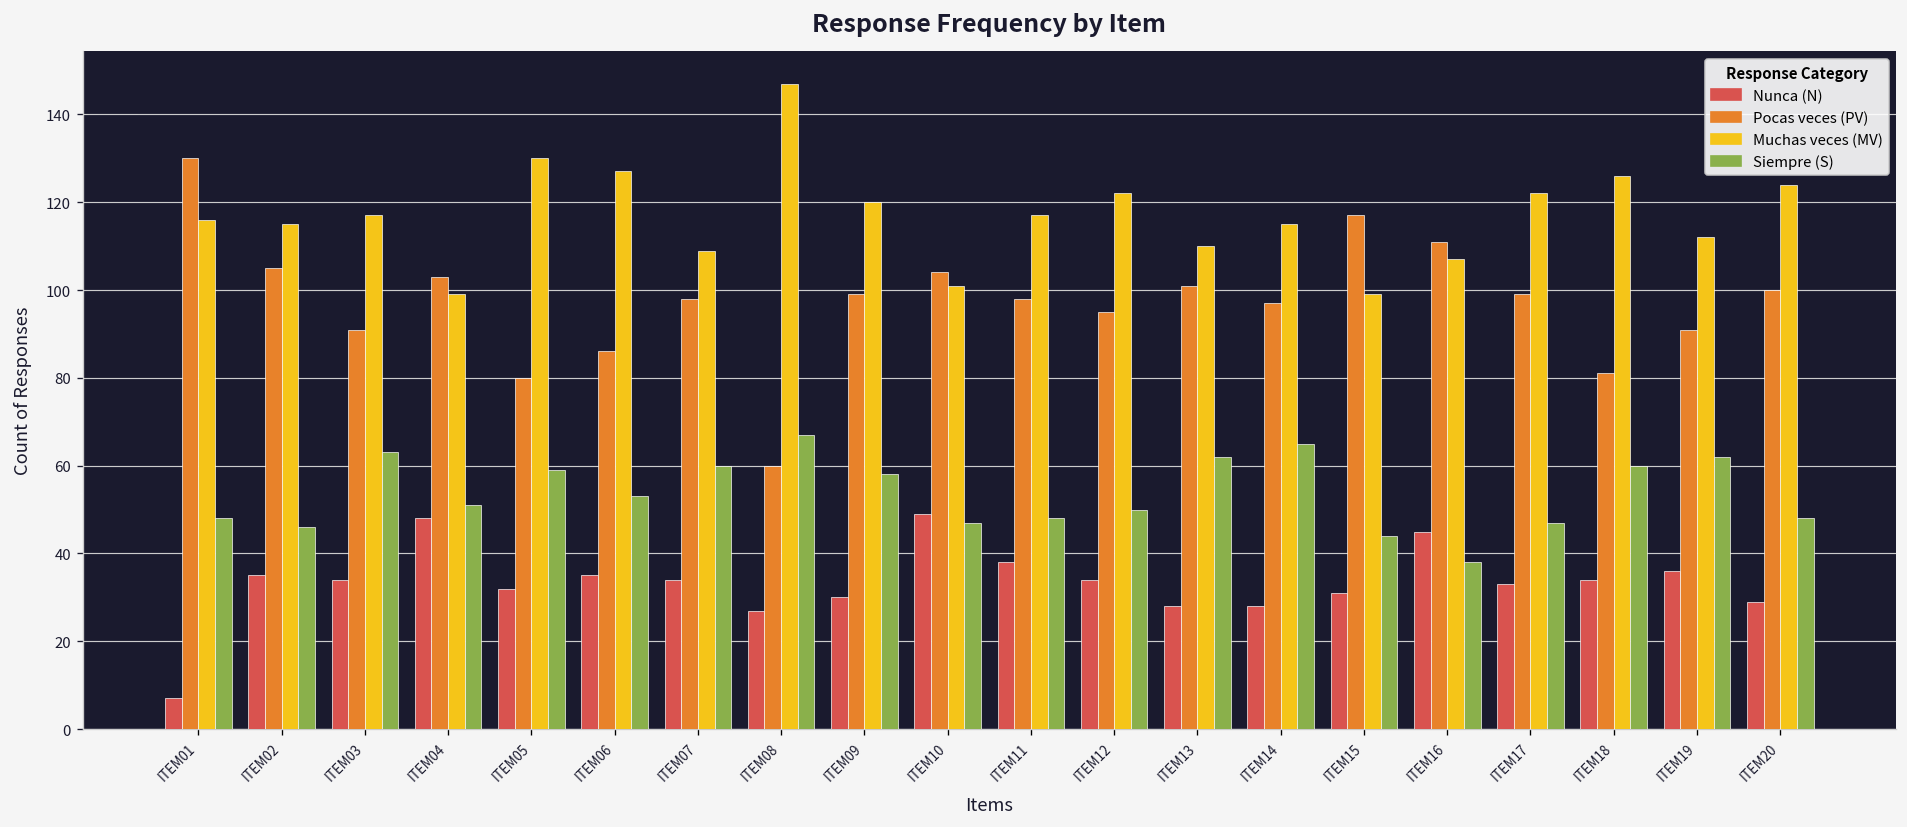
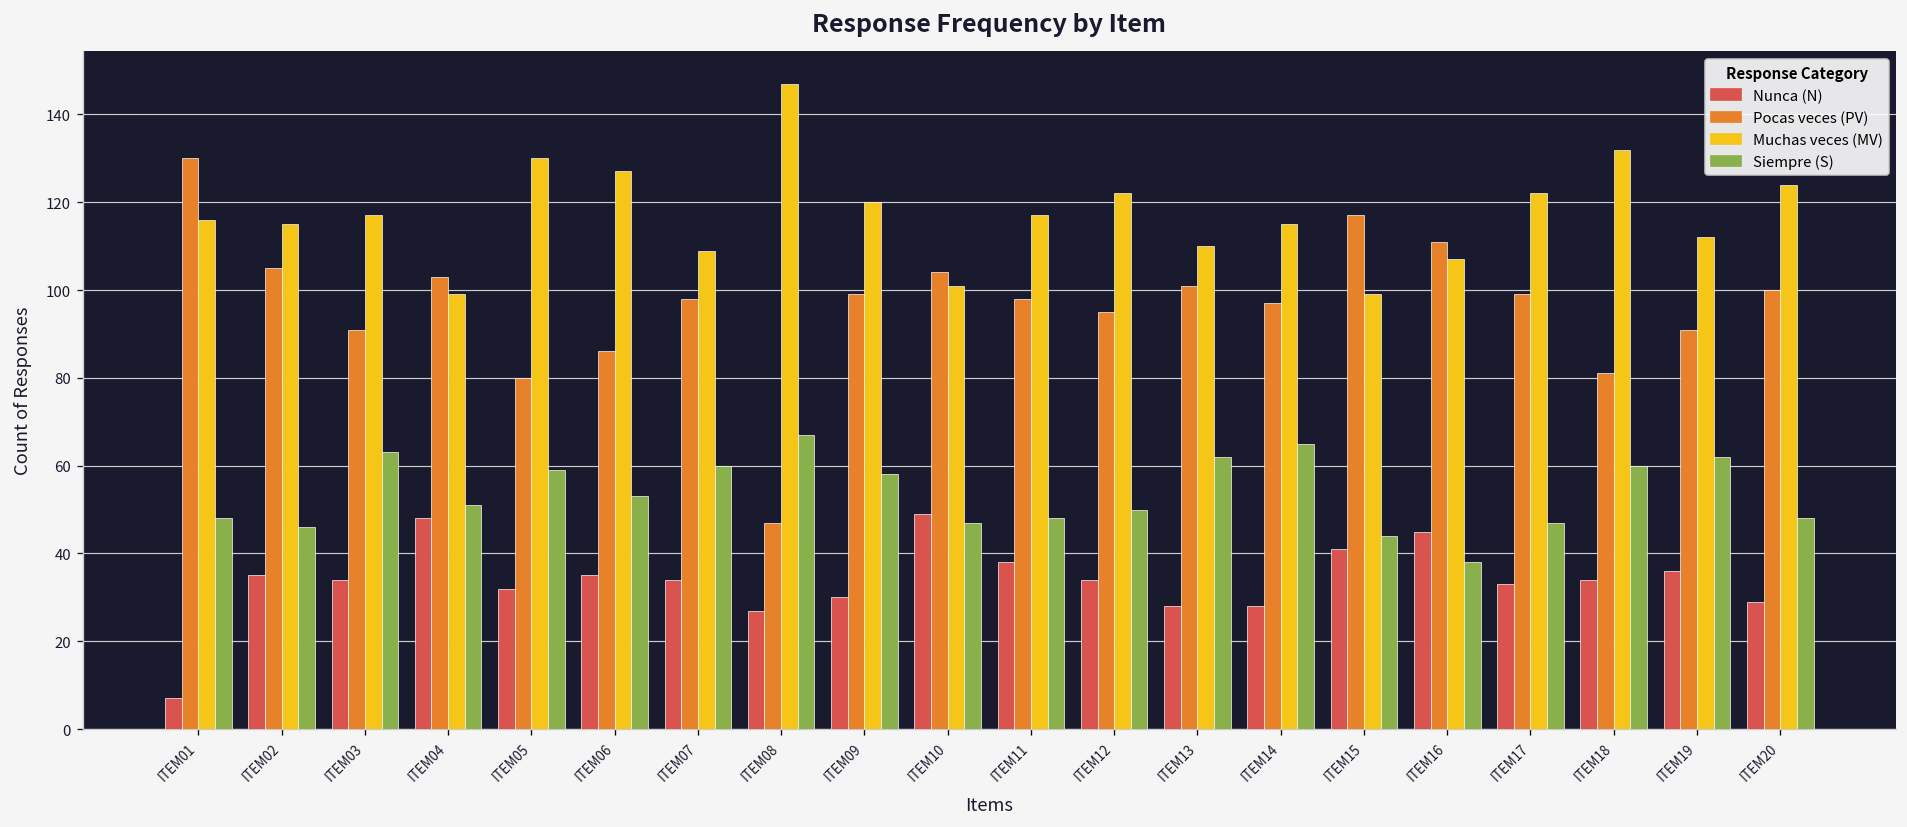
  {
    "Nunca (N)": {
      "ITEM01": 7,
      "ITEM02": 35,
      "ITEM03": 34,
      "ITEM04": 48,
      "ITEM05": 32,
      "ITEM06": 35,
      "ITEM07": 34,
      "ITEM08": 27,
      "ITEM09": 30,
      "ITEM10": 49,
      "ITEM11": 38,
      "ITEM12": 34,
      "ITEM13": 28,
      "ITEM14": 28,
-     "ITEM15": 31,
+     "ITEM15": 41,
      "ITEM16": 45,
      "ITEM17": 33,
      "ITEM18": 34,
      "ITEM19": 36,
      "ITEM20": 29
    },
    "Pocas veces (PV)": {
      "ITEM01": 130,
      "ITEM02": 105,
      "ITEM03": 91,
      "ITEM04": 103,
      "ITEM05": 80,
      "ITEM06": 86,
      "ITEM07": 98,
-     "ITEM08": 60,
+     "ITEM08": 47,
      "ITEM09": 99,
      "ITEM10": 104,
      "ITEM11": 98,
      "ITEM12": 95,
      "ITEM13": 101,
      "ITEM14": 97,
      "ITEM15": 117,
      "ITEM16": 111,
      "ITEM17": 99,
      "ITEM18": 81,
      "ITEM19": 91,
      "ITEM20": 100
    },
    "Muchas veces (MV)": {
      "ITEM01": 116,
      "ITEM02": 115,
      "ITEM03": 117,
      "ITEM04": 99,
      "ITEM05": 130,
      "ITEM06": 127,
      "ITEM07": 109,
      "ITEM08": 147,
      "ITEM09": 120,
      "ITEM10": 101,
      "ITEM11": 117,
      "ITEM12": 122,
      "ITEM13": 110,
      "ITEM14": 115,
      "ITEM15": 99,
      "ITEM16": 107,
      "ITEM17": 122,
-     "ITEM18": 126,
+     "ITEM18": 132,
      "ITEM19": 112,
      "ITEM20": 124
    },
    "Siempre (S)": {
      "ITEM01": 48,
      "ITEM02": 46,
      "ITEM03": 63,
      "ITEM04": 51,
      "ITEM05": 59,
      "ITEM06": 53,
      "ITEM07": 60,
      "ITEM08": 67,
      "ITEM09": 58,
      "ITEM10": 47,
      "ITEM11": 48,
      "ITEM12": 50,
      "ITEM13": 62,
      "ITEM14": 65,
      "ITEM15": 44,
      "ITEM16": 38,
      "ITEM17": 47,
      "ITEM18": 60,
      "ITEM19": 62,
      "ITEM20": 48
    }
  }
